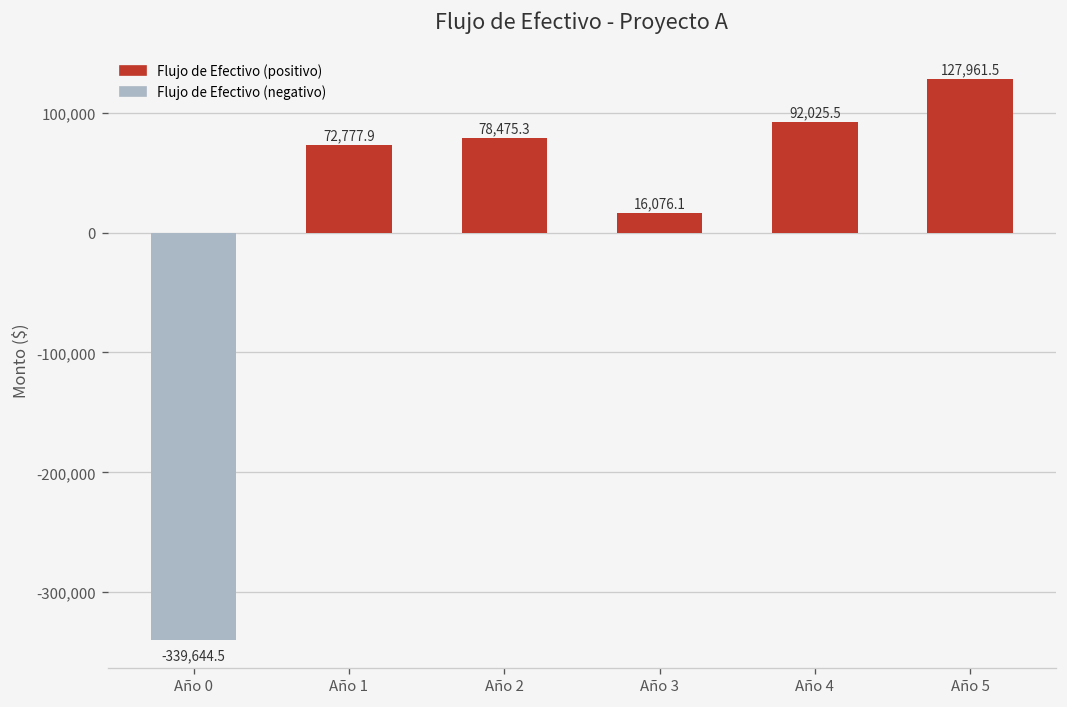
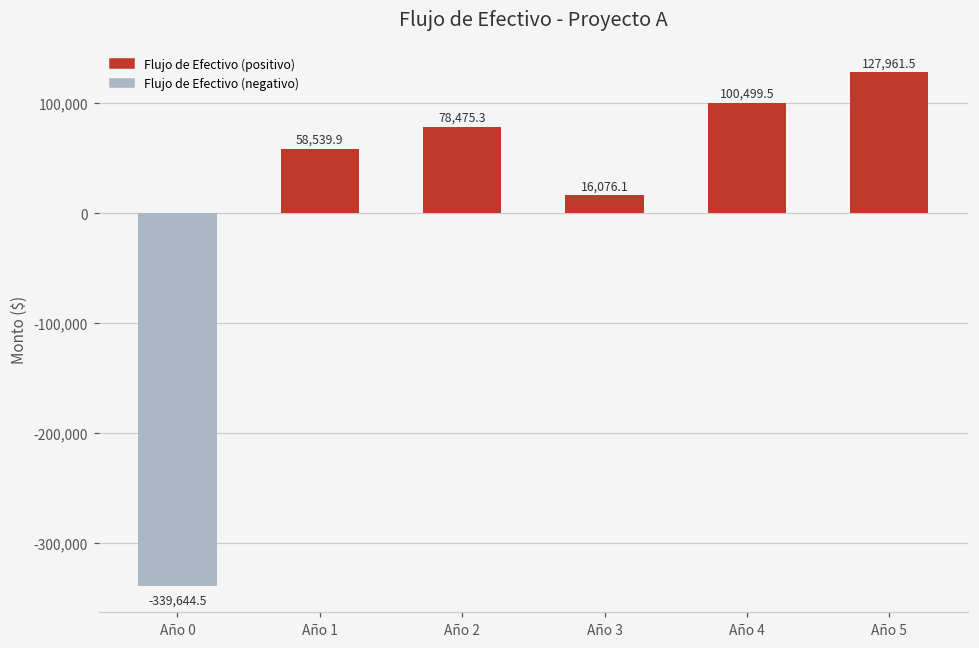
  {
    "Año 0": "-339,644.5",
-   "Año 1": "72,777.9",
+   "Año 1": "58,539.9",
    "Año 2": "78,475.3",
    "Año 3": "16,076.1",
-   "Año 4": "92,025.5",
+   "Año 4": "100,499.5",
    "Año 5": "127,961.5"
  }
